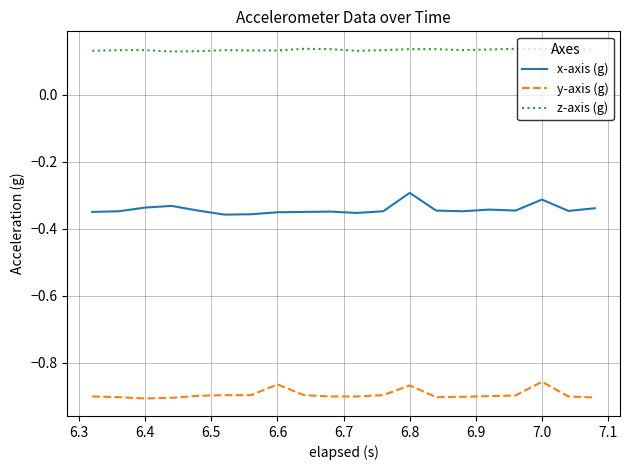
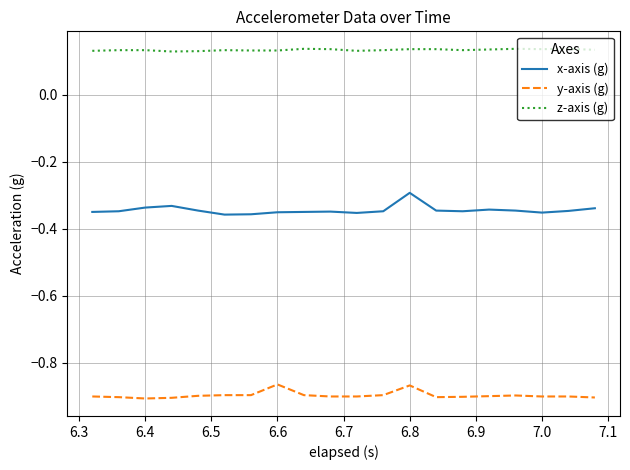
  {
    "x-axis (g)": {
      "6.4": -0.34,
      "6.6": -0.35,
      "6.8": -0.29,
-     "7.0": -0.31
+     "7.0": -0.35
    },
    "y-axis (g)": {
      "6.4": -0.91,
      "6.6": -0.87,
      "6.8": -0.87,
-     "7.0": -0.86
+     "7.0": -0.90
    },
    "z-axis (g)": {
      "6.4": 0.13,
      "6.6": 0.13,
      "6.8": 0.14
    }
  }
